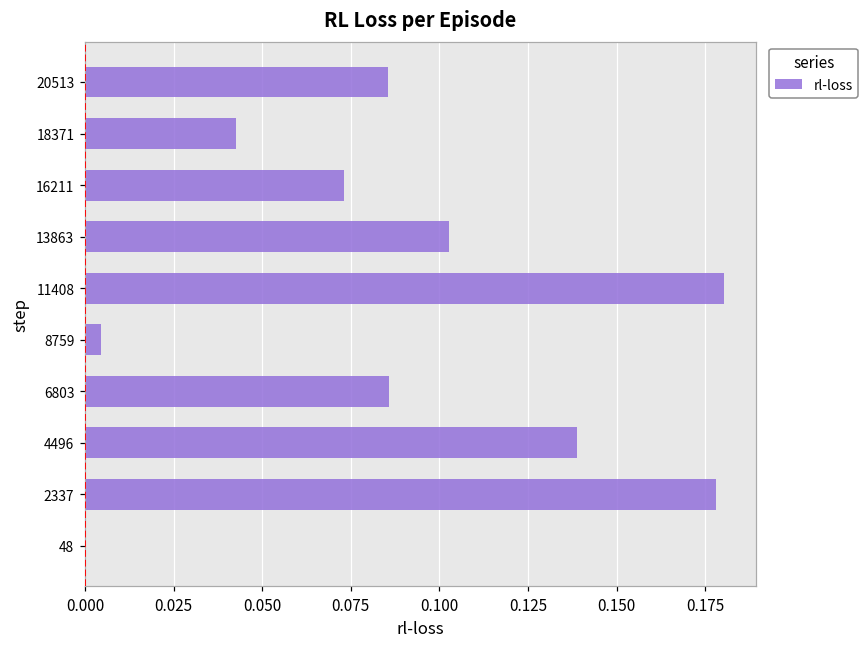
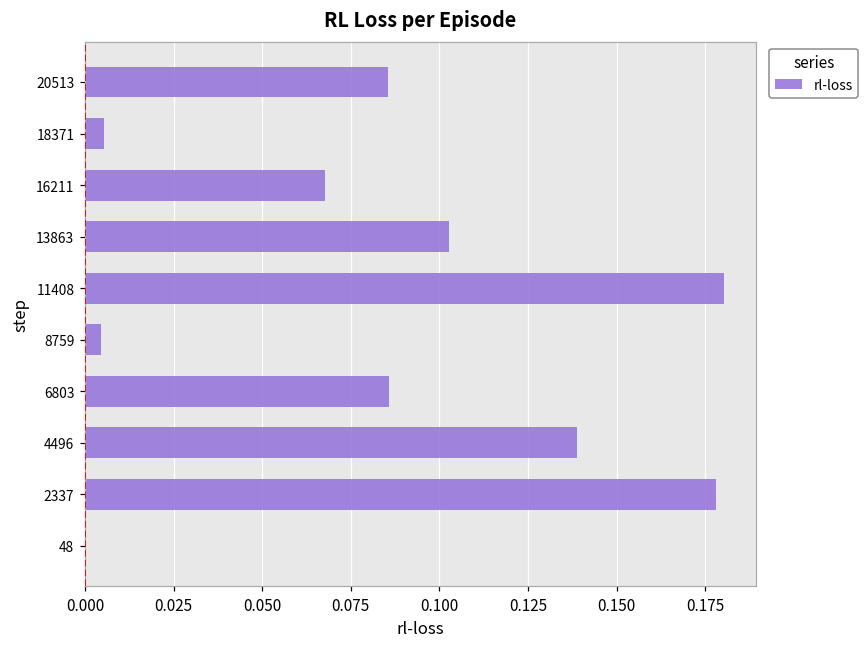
  {
    "20513": 0.085,
-   "18371": 0.043,
-   "16211": 0.073,
+   "18371": 0.005,
+   "16211": 0.068,
    "13863": 0.103,
    "11408": 0.180,
    "8759": 0.005,
    "6803": 0.086,
    "4496": 0.139,
    "2337": 0.178,
    "48": 0.000
  }
